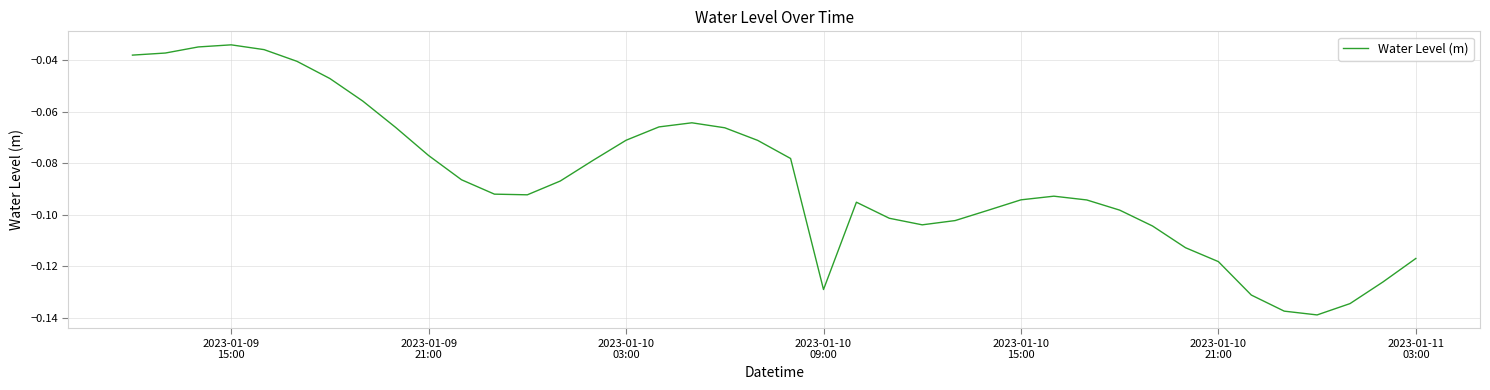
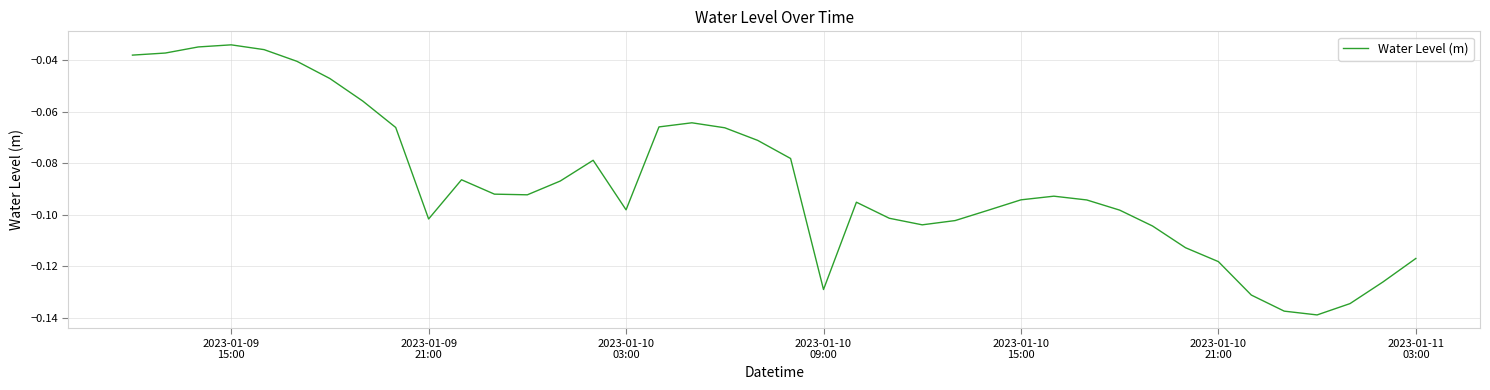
  {
    "2023-01-09 15:00": -0.034,
-   "2023-01-09 21:00": -0.077,
-   "2023-01-10 03:00": -0.071,
+   "2023-01-09 21:00": -0.102,
+   "2023-01-10 03:00": -0.098,
    "2023-01-10 09:00": -0.129,
    "2023-01-10 15:00": -0.094,
    "2023-01-10 21:00": -0.118,
    "2023-01-11 03:00": -0.117
  }
